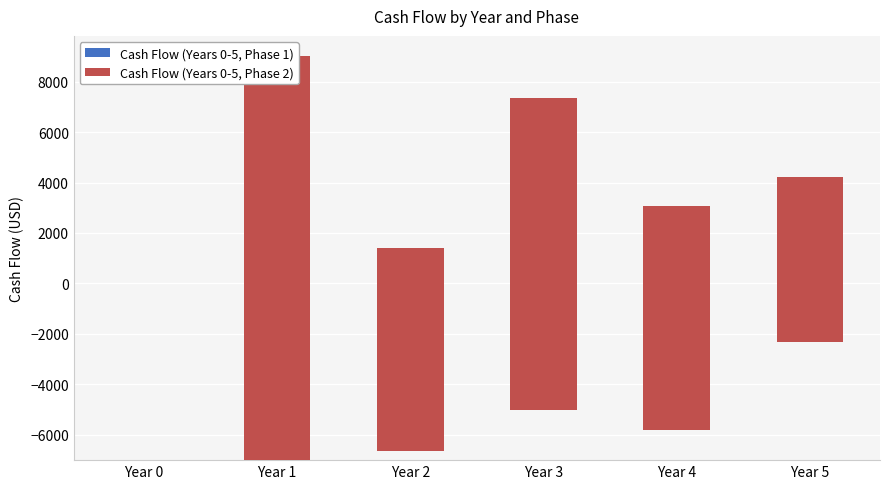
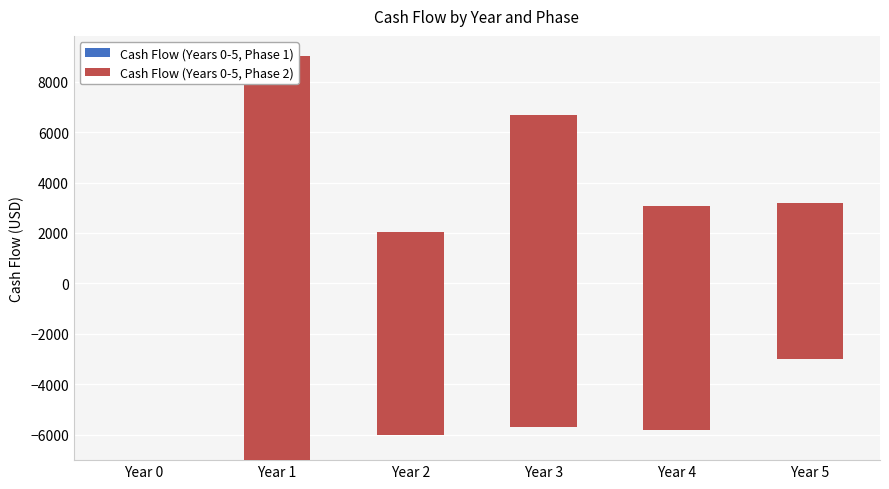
  {
    "Cash Flow (Years 0-5, Phase 1)": {
      "Year 0": 0,
      "Year 1": -7000,
-     "Year 2": -6600,
-     "Year 3": -5000,
+     "Year 2": -6000,
+     "Year 3": -5700,
      "Year 4": -5800,
-     "Year 5": -2300
+     "Year 5": -3000
    },
    "Cash Flow (Years 0-5, Phase 2)": {
      "Year 0": 0,
      "Year 2": 8000,
      "Year 3": 12300,
      "Year 4": 8900,
-     "Year 5": 6600
+     "Year 5": 6200
    }
  }
